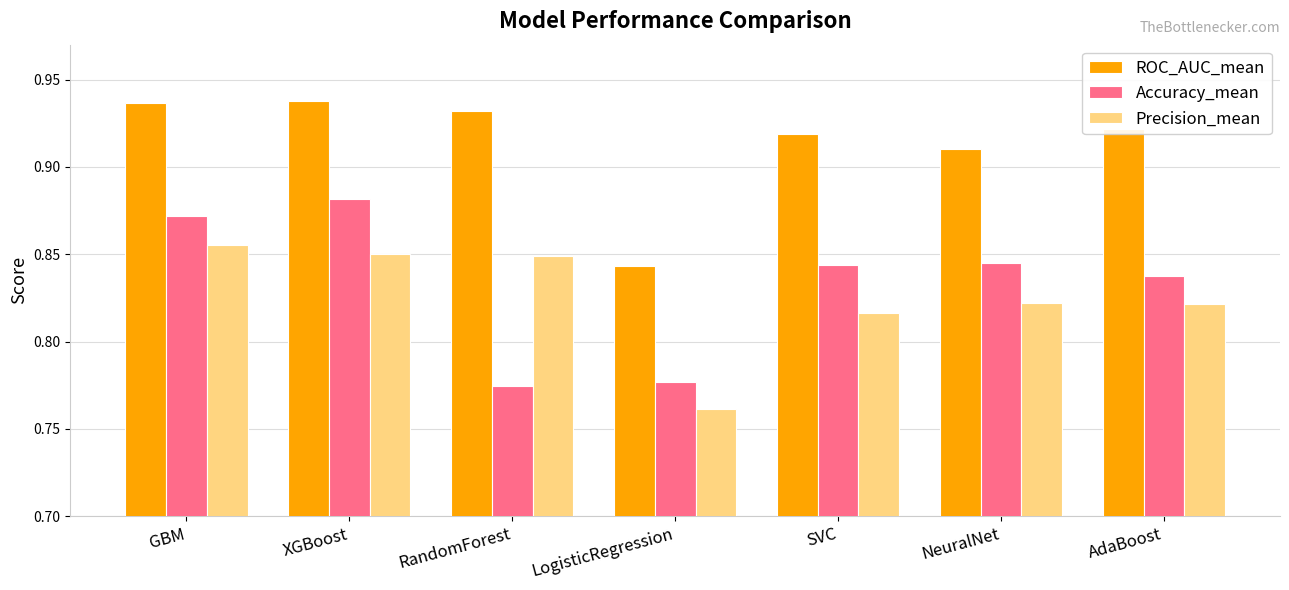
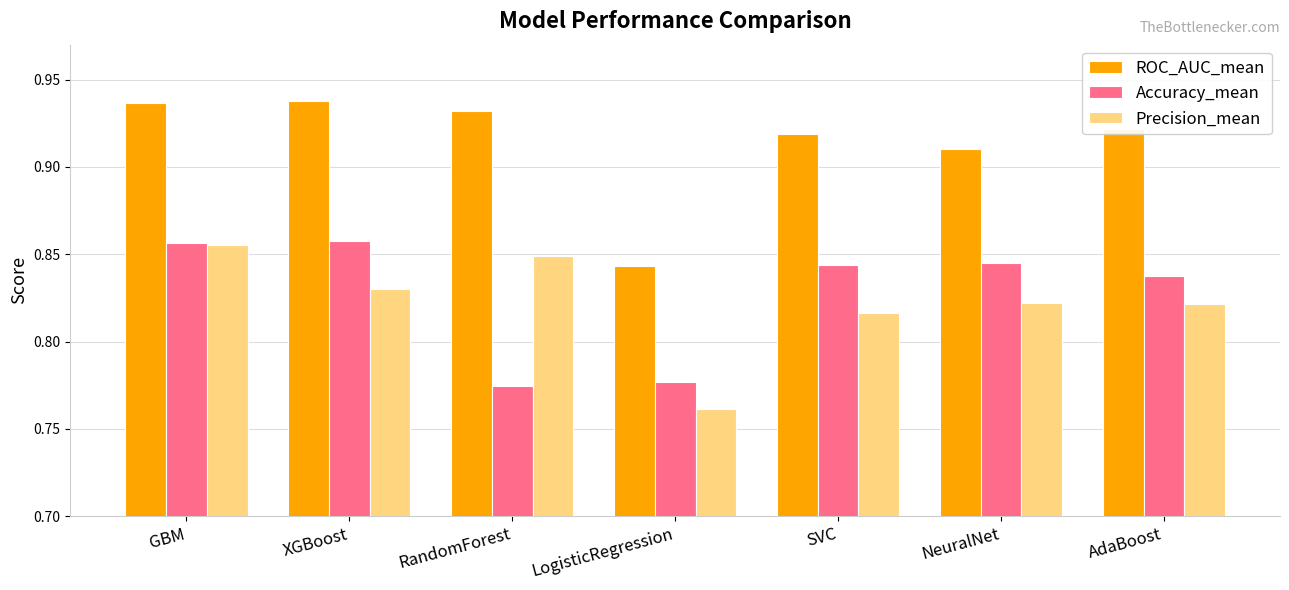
  {
    "ROC_AUC_mean": {
      "GBM": 0.937,
      "XGBoost": 0.938,
      "RandomForest": 0.932,
      "LogisticRegression": 0.843,
      "SVC": 0.919,
      "NeuralNet": 0.910
    },
    "Accuracy_mean": {
-     "GBM": 0.872,
-     "XGBoost": 0.882,
+     "GBM": 0.856,
+     "XGBoost": 0.858,
      "RandomForest": 0.775,
      "LogisticRegression": 0.777,
      "SVC": 0.844,
      "NeuralNet": 0.845,
      "AdaBoost": 0.837
    },
    "Precision_mean": {
      "GBM": 0.855,
-     "XGBoost": 0.850,
+     "XGBoost": 0.830,
      "RandomForest": 0.849,
      "LogisticRegression": 0.761,
      "SVC": 0.817,
      "NeuralNet": 0.822,
      "AdaBoost": 0.821
    }
  }
